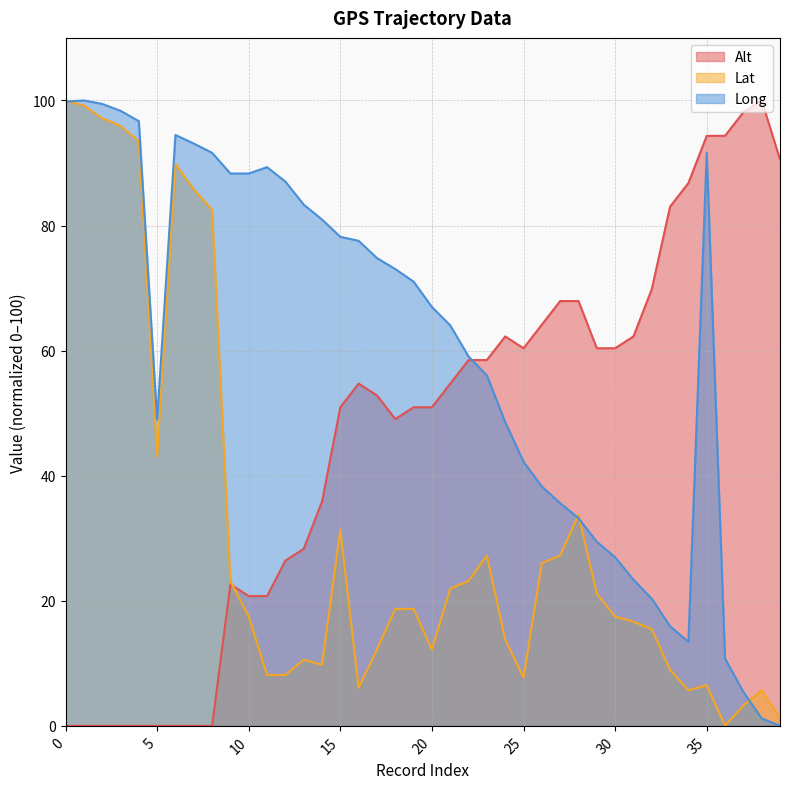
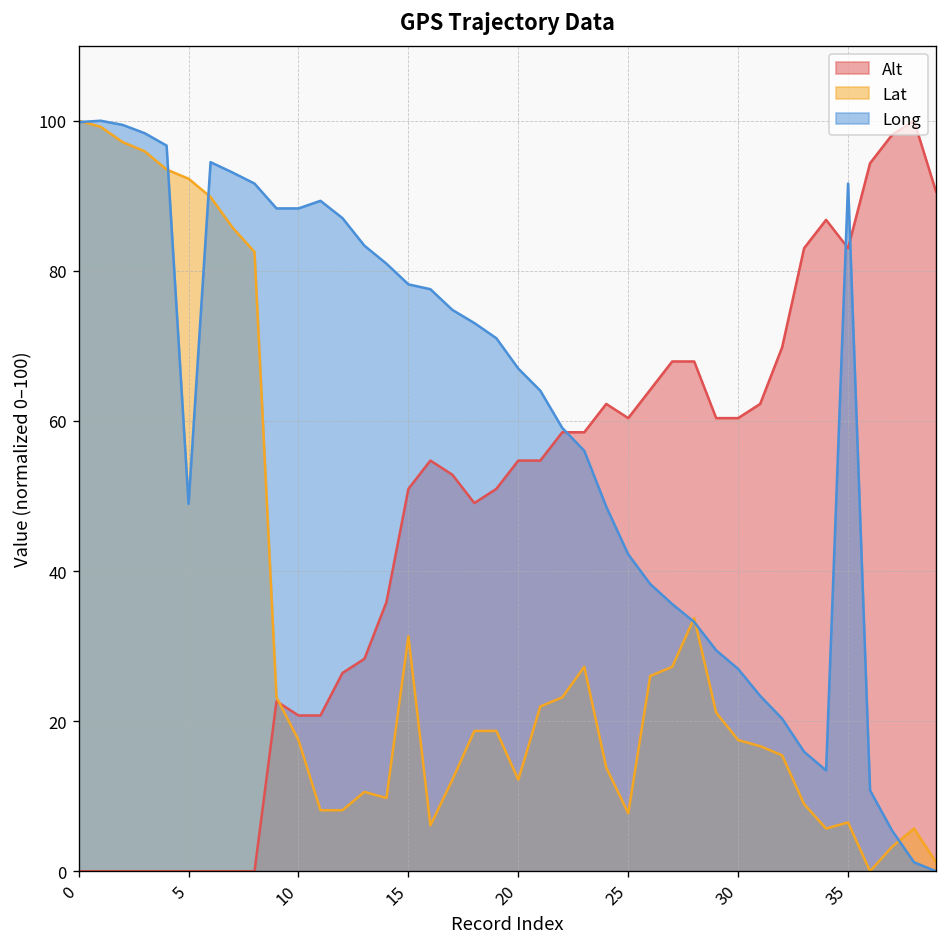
  {
    "Alt": {
      "0": 0,
      "5": 0,
      "10": 21,
      "15": 51,
-     "20": 51,
+     "20": 55,
      "25": 60,
      "30": 60,
-     "35": 94
+     "35": 83
    },
    "Lat": {
-     "5": 43,
+     "5": 92,
      "10": 17,
      "15": 31,
      "20": 12,
      "25": 8,
      "30": 17,
      "35": 7
    },
    "Long": {
      "5": 49,
      "10": 88,
      "15": 78,
      "20": 67,
      "25": 42,
      "30": 27,
      "35": 92
    }
  }
